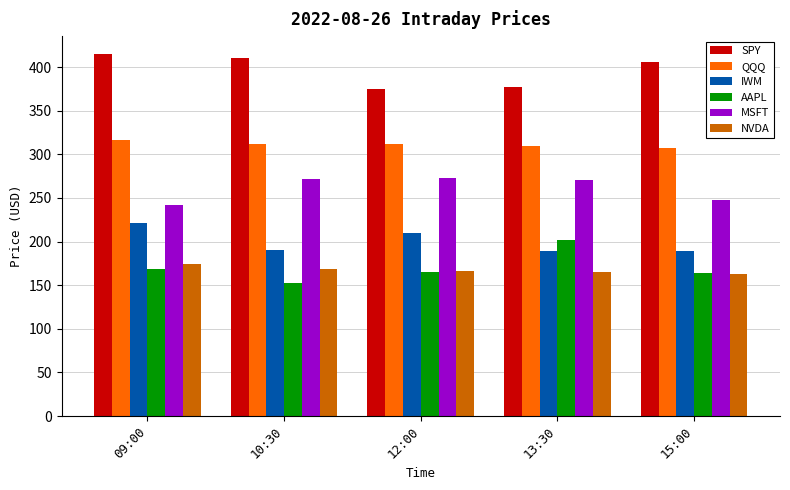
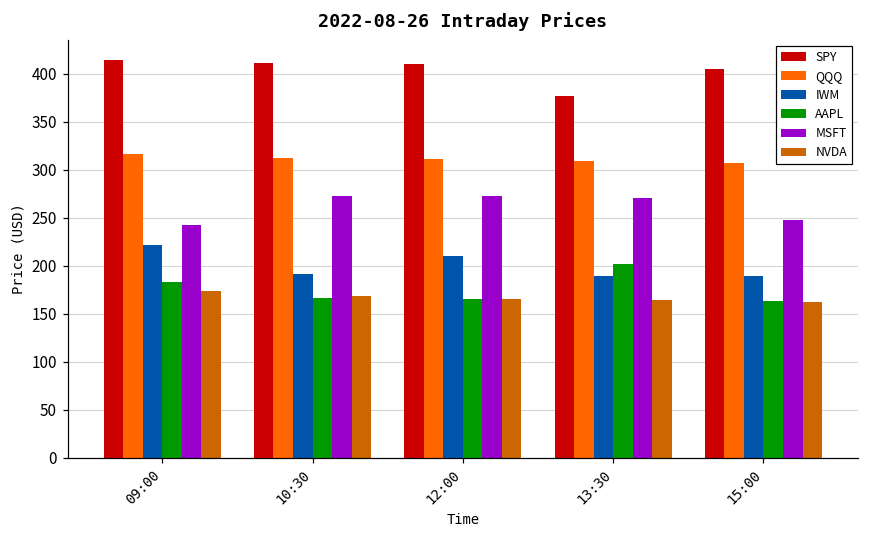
  {
    "SPY": {
      "09:00": 410,
      "10:30": 410,
-     "12:00": 370,
+     "12:00": 410,
      "13:30": 380,
      "15:00": 410
    },
    "IWM": {
      "09:00": 220,
      "10:30": 190,
      "12:00": 210,
      "13:30": 190,
      "15:00": 190
    },
    "AAPL": {
-     "09:00": 170,
-     "10:30": 150,
+     "09:00": 180,
+     "10:30": 170,
      "12:00": 170,
      "13:30": 200,
      "15:00": 160
    },
    "MSFT": {
      "09:00": 240,
      "10:30": 270,
      "12:00": 270,
      "13:30": 270,
      "15:00": 250
    }
  }
